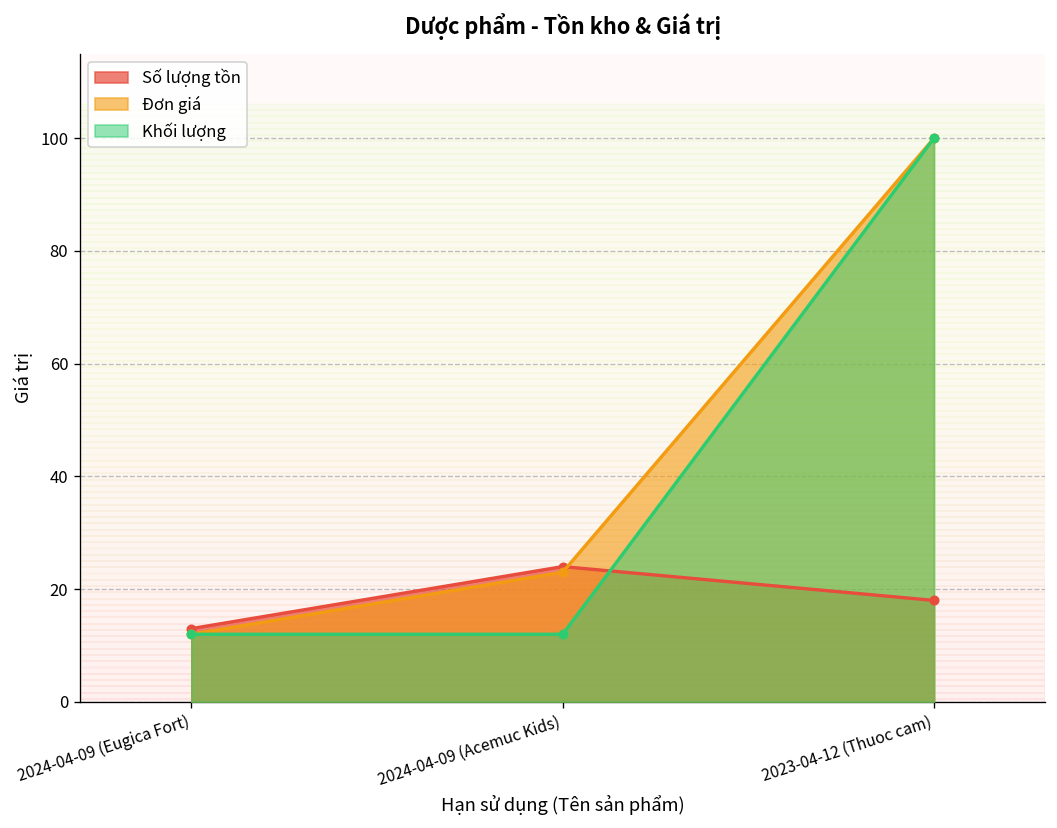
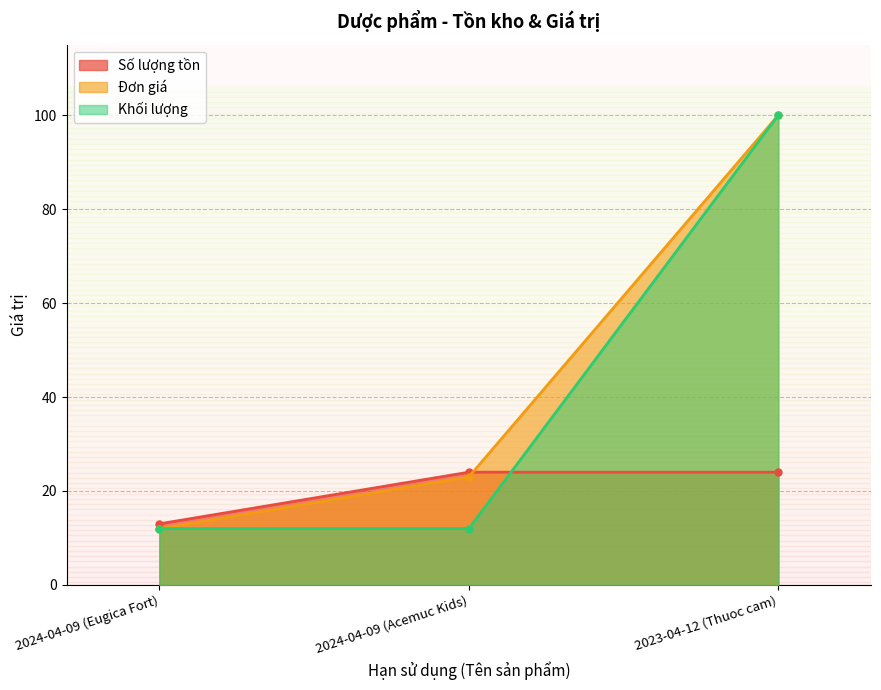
  {
    "Số lượng tồn": {
      "2024-04-09 (Eugica Fort)": 13,
      "2024-04-09 (Acemuc Kids)": 24,
-     "2023-04-12 (Thuoc cam)": 18
+     "2023-04-12 (Thuoc cam)": 24
    },
    "Đơn giá": {
      "2024-04-09 (Acemuc Kids)": 23
    },
    "Khối lượng": {
      "2024-04-09 (Acemuc Kids)": 12
    }
  }
